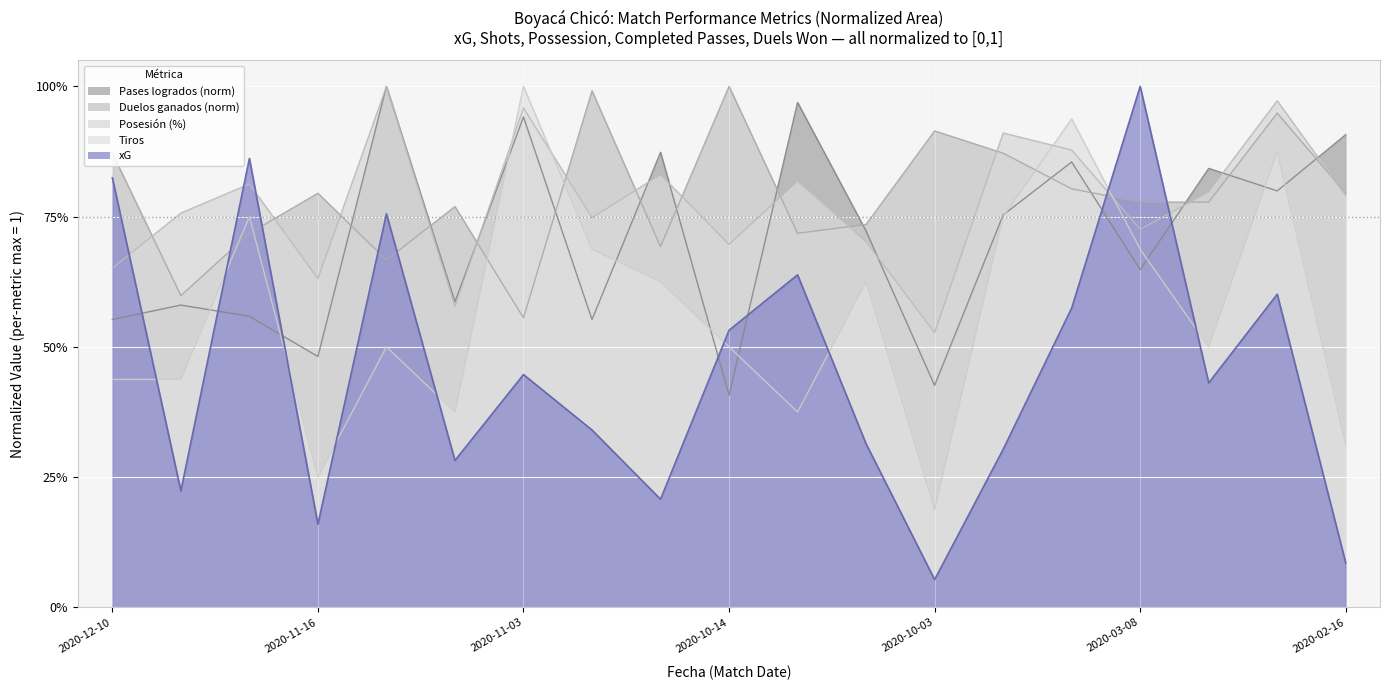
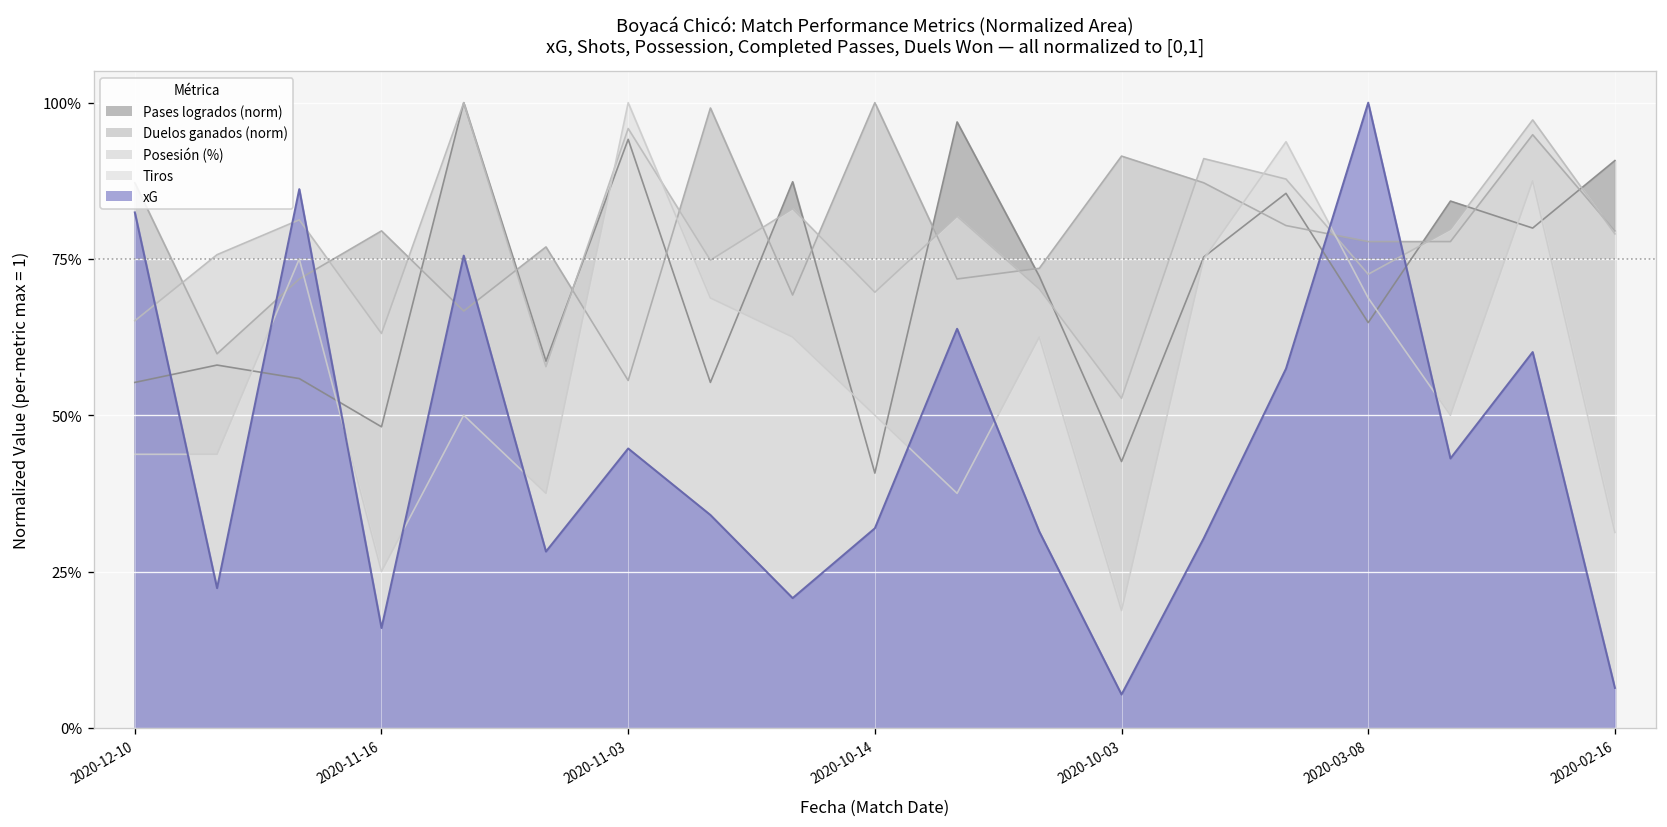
  {
    "xG": {
      "2020-12-10": "82%",
      "2020-11-16": "16%",
      "2020-11-03": "45%",
-     "2020-10-14": "53%",
+     "2020-10-14": "32%",
      "2020-10-03": "5%",
      "2020-03-08": "100%",
-     "2020-02-16": "9%"
+     "2020-02-16": "6%"
    }
  }
